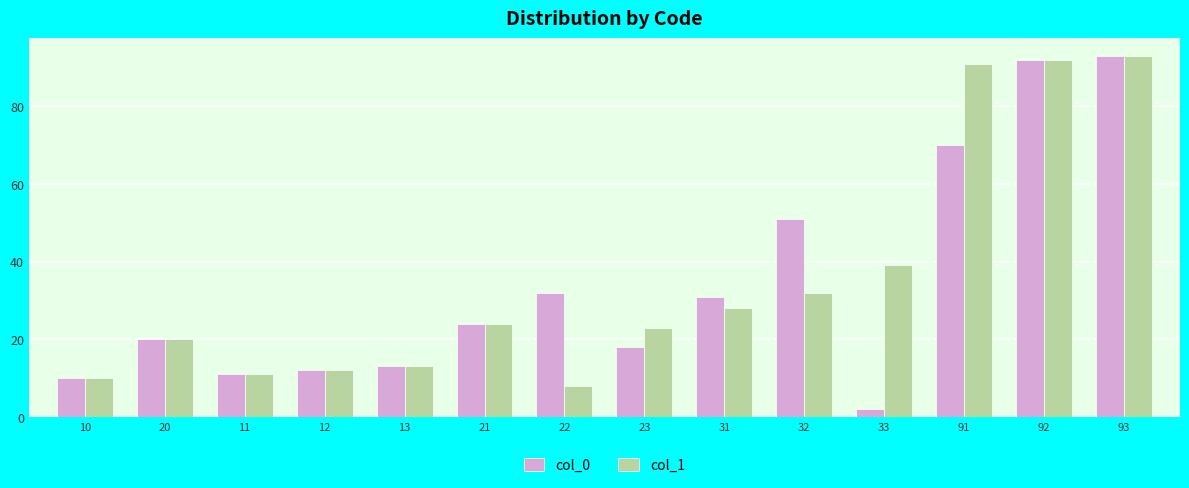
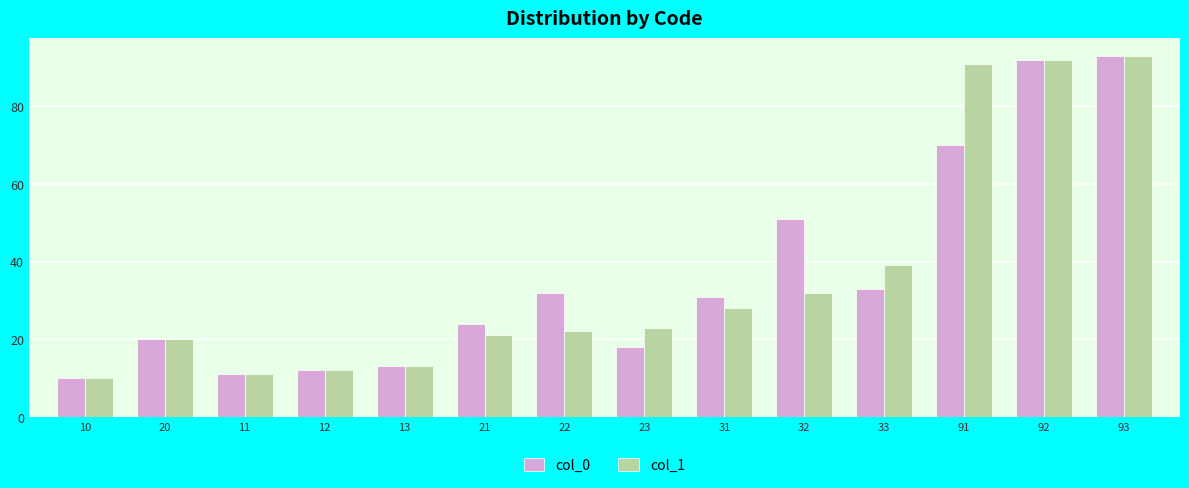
  {
    "col_0": {
      "10": 10,
      "20": 20,
      "11": 11,
      "12": 12,
      "13": 13,
      "21": 24,
      "22": 32,
      "23": 18,
      "31": 31,
      "32": 51,
-     "33": 2,
+     "33": 33,
      "91": 70,
      "92": 92,
      "93": 93
    },
    "col_1": {
      "10": 10,
      "20": 20,
      "11": 11,
      "12": 12,
      "13": 13,
-     "21": 24,
-     "22": 8,
+     "21": 21,
+     "22": 22,
      "23": 23,
      "31": 28,
      "32": 32,
      "33": 39,
      "91": 91,
      "92": 92,
      "93": 93
    }
  }
